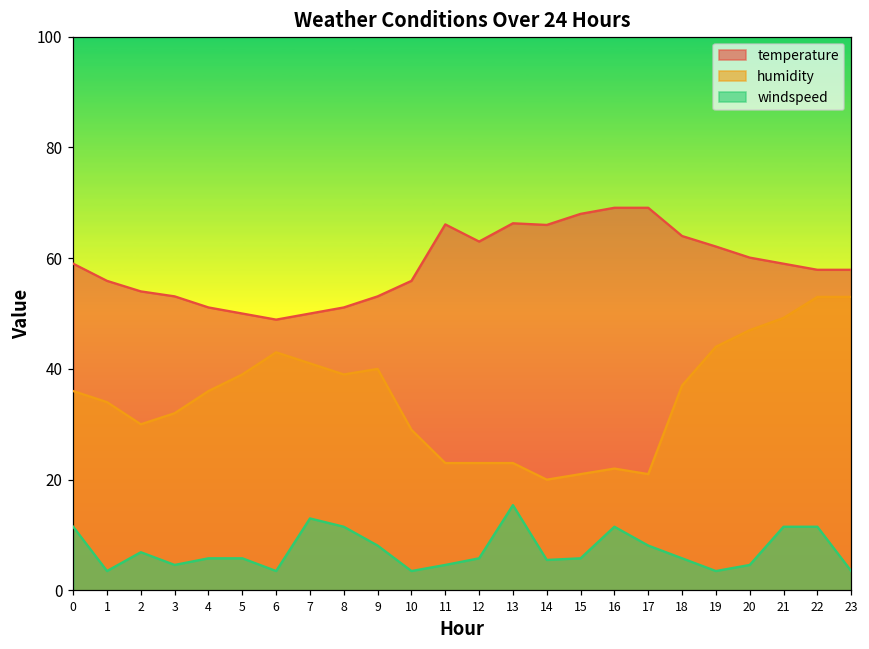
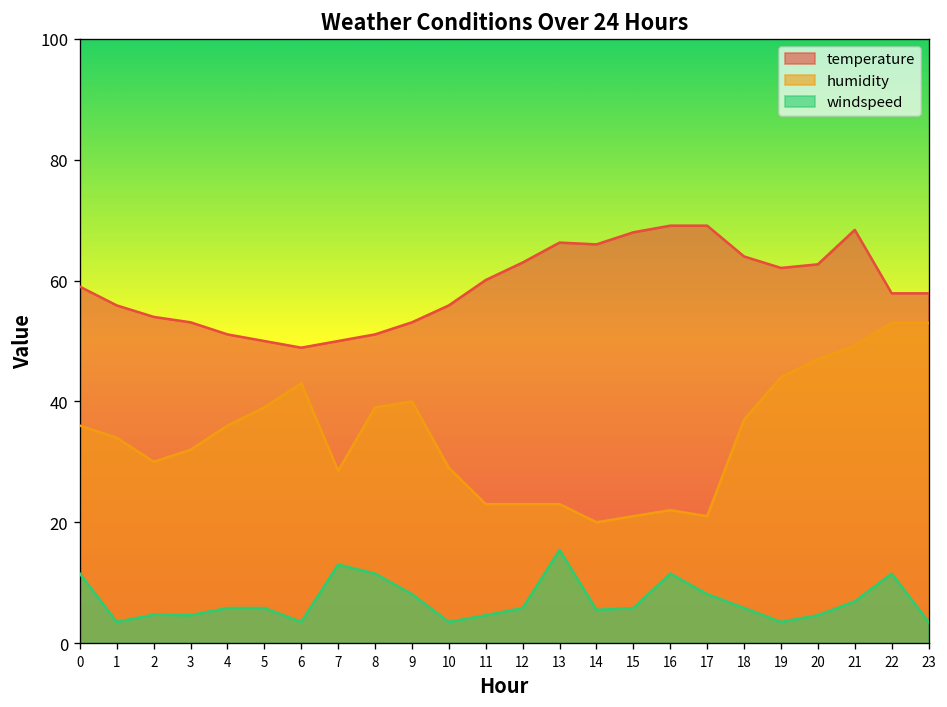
  {
    "temperature": {
      "0": 59,
      "1": 56,
      "2": 54,
      "3": 53,
      "4": 51,
      "5": 50,
      "6": 49,
      "7": 50,
      "8": 51,
      "9": 53,
      "10": 56,
-     "11": 66,
+     "11": 60,
      "12": 63,
      "13": 66,
      "14": 66,
      "15": 68,
      "16": 69,
      "17": 69,
      "18": 64,
      "19": 62,
-     "20": 60,
-     "21": 59,
+     "20": 63,
+     "21": 68,
      "22": 58,
      "23": 58
    },
    "humidity": {
      "0": 36,
      "1": 34,
      "2": 30,
      "3": 32,
      "4": 36,
      "5": 39,
      "6": 43,
-     "7": 41,
+     "7": 29,
      "8": 39,
      "9": 40,
      "10": 29,
      "11": 23,
      "12": 23,
      "13": 23,
      "14": 20,
      "15": 21,
      "16": 22,
      "17": 21,
      "18": 37,
      "19": 44,
      "20": 47,
      "21": 49,
      "22": 53,
      "23": 53
    },
    "windspeed": {
      "0": 12,
      "1": 4,
-     "2": 7,
+     "2": 5,
      "3": 5,
      "4": 6,
      "5": 6,
      "6": 4,
      "7": 13,
      "8": 12,
      "9": 8,
      "10": 4,
      "11": 5,
      "12": 6,
      "13": 15,
      "14": 6,
      "15": 6,
      "16": 12,
      "17": 8,
      "18": 6,
      "19": 4,
      "20": 5,
-     "21": 12,
+     "21": 7,
      "22": 12,
      "23": 4
    }
  }
